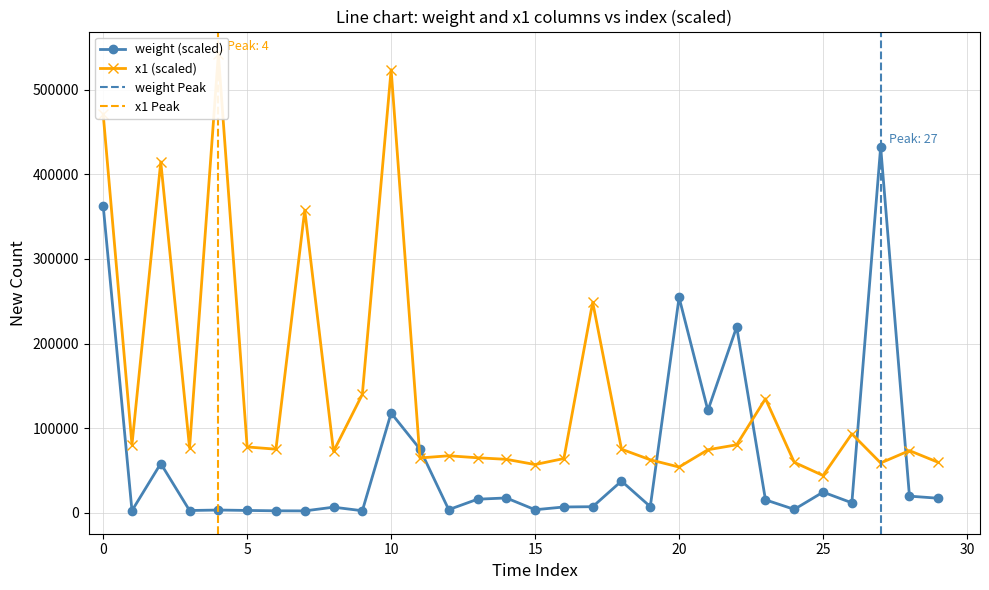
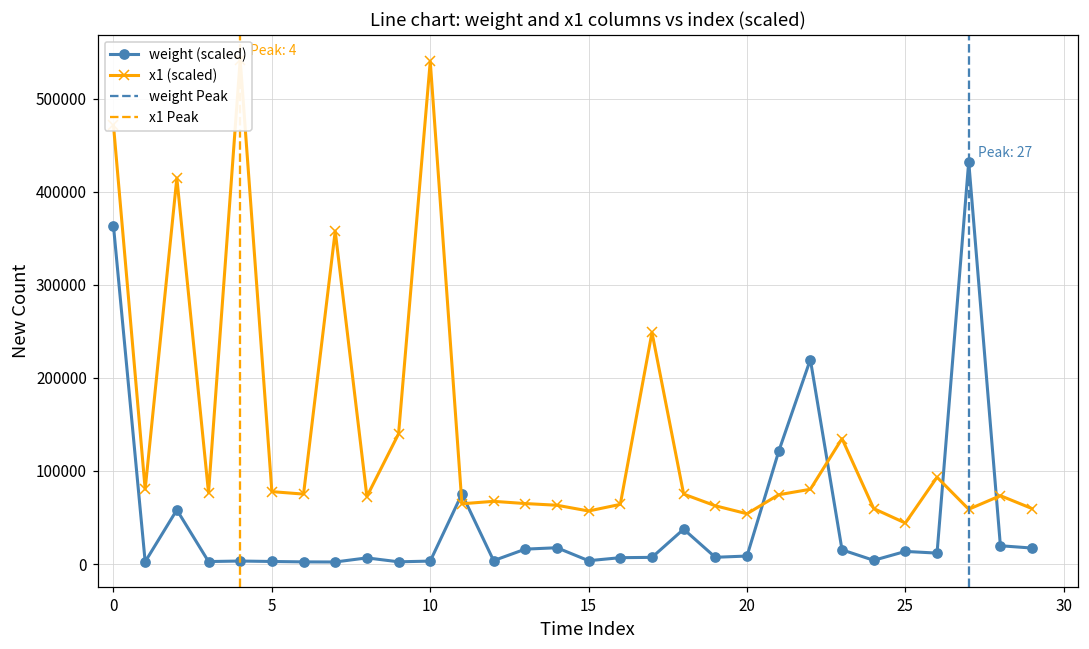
  {
    "weight (scaled)": {
      "0": 360000,
      "5": 0,
-     "10": 120000,
+     "10": 0,
      "15": 0,
-     "20": 250000,
-     "25": 20000
+     "20": 10000,
+     "25": 10000
    },
    "x1 (scaled)": {
      "5": 80000,
-     "10": 520000,
+     "10": 540000,
      "15": 60000,
      "20": 50000,
      "25": 40000
    }
  }
